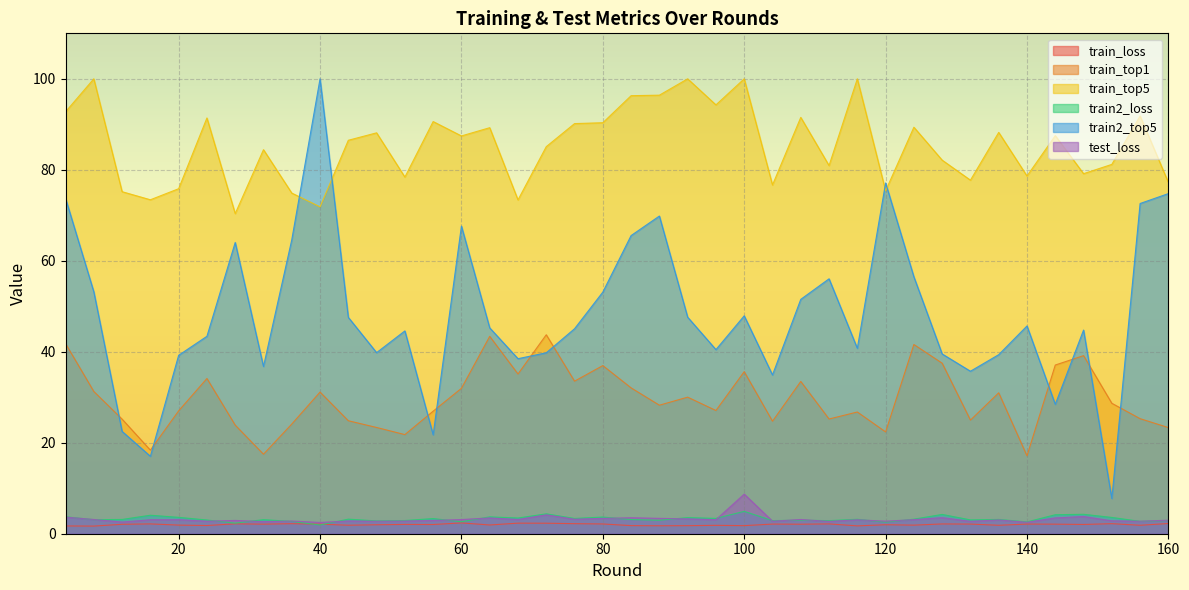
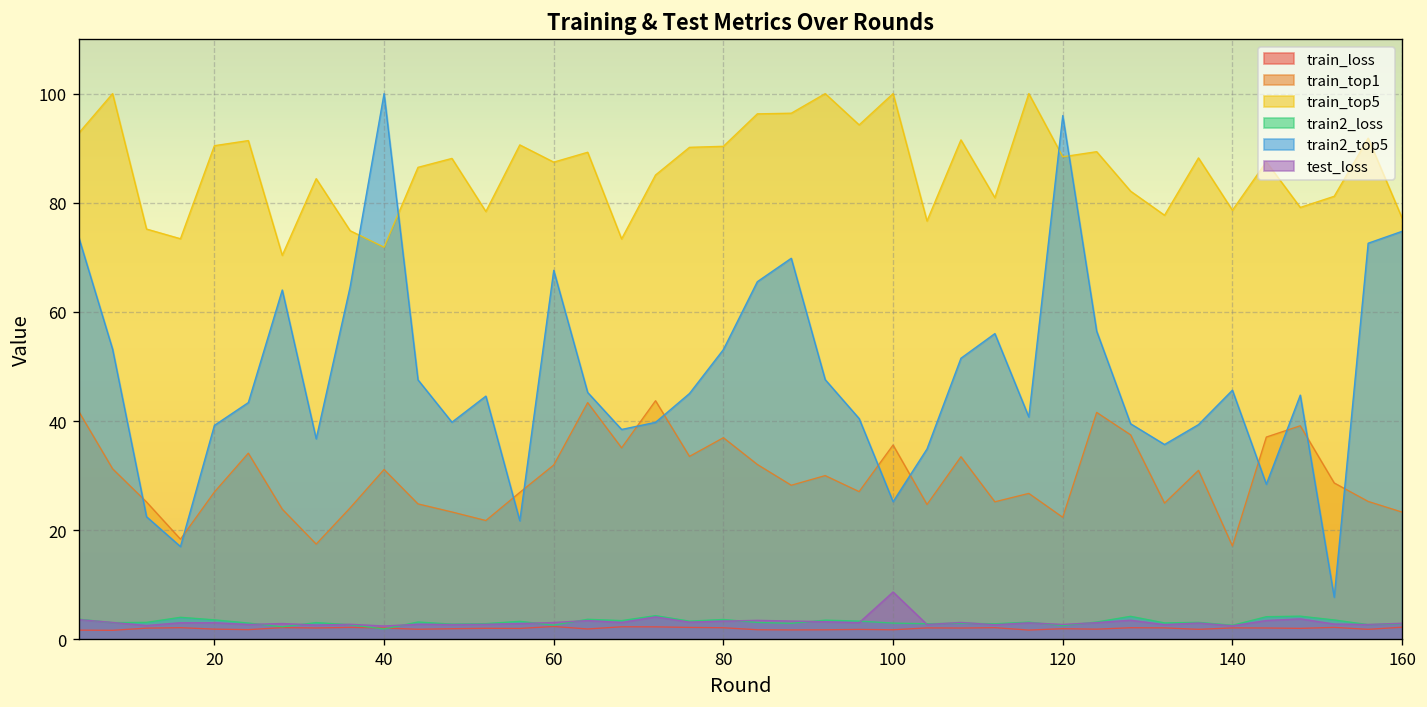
  {
    "train_top5": {
-     "20": 76,
+     "20": 90,
      "40": 72,
      "60": 87,
      "80": 90,
      "100": 100,
-     "120": 75,
+     "120": 88,
      "140": 79,
      "160": 77
    },
    "train2_loss": {
-     "100": 5
+     "100": 3
    },
    "train2_top5": {
      "20": 39,
      "40": 100,
      "60": 68,
      "80": 53,
-     "100": 48,
-     "120": 77,
+     "100": 25,
+     "120": 96,
      "140": 46,
      "160": 75
    },
    "test_loss": {
      "100": 9
    }
  }
